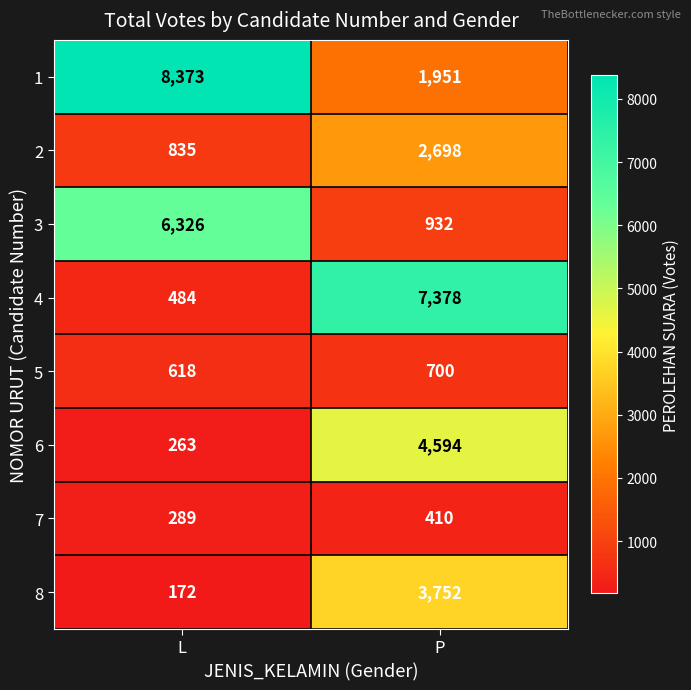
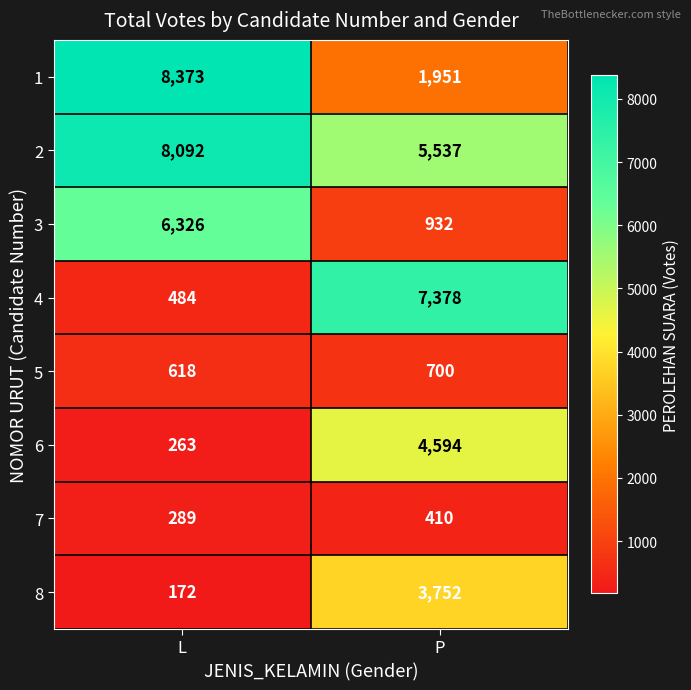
  {
    "1": {
      "L": "8,373",
      "P": "1,951"
    },
    "2": {
-     "L": "835",
-     "P": "2,698"
+     "L": "8,092",
+     "P": "5,537"
    },
    "3": {
      "L": "6,326",
      "P": "932"
    },
    "4": {
      "L": "484",
      "P": "7,378"
    },
    "5": {
      "L": "618",
      "P": "700"
    },
    "6": {
      "L": "263",
      "P": "4,594"
    },
    "7": {
      "L": "289",
      "P": "410"
    },
    "8": {
      "L": "172",
      "P": "3,752"
    }
  }
